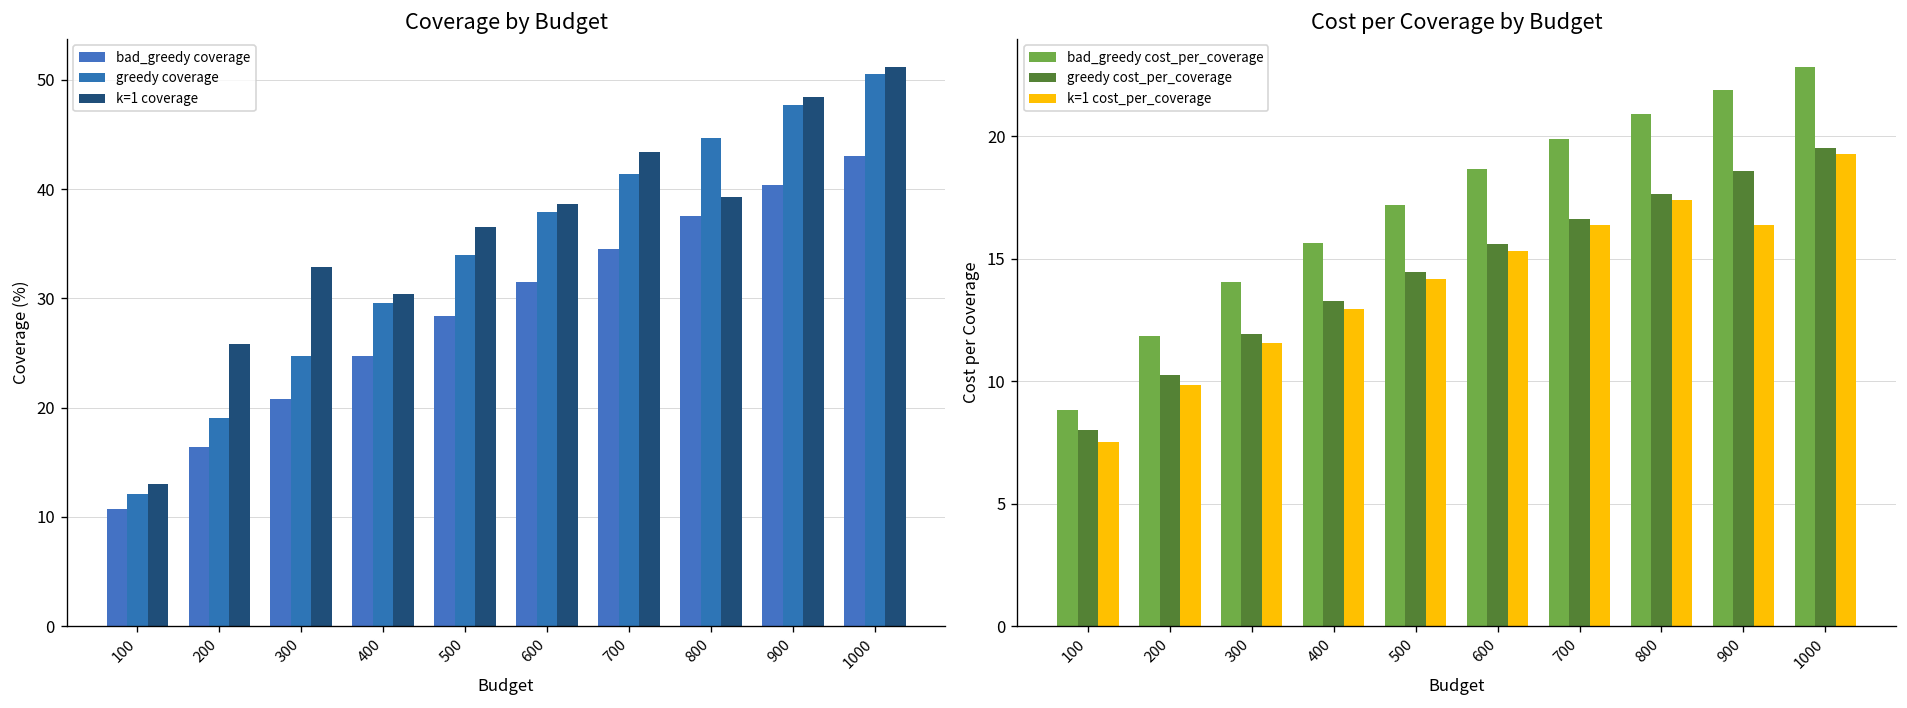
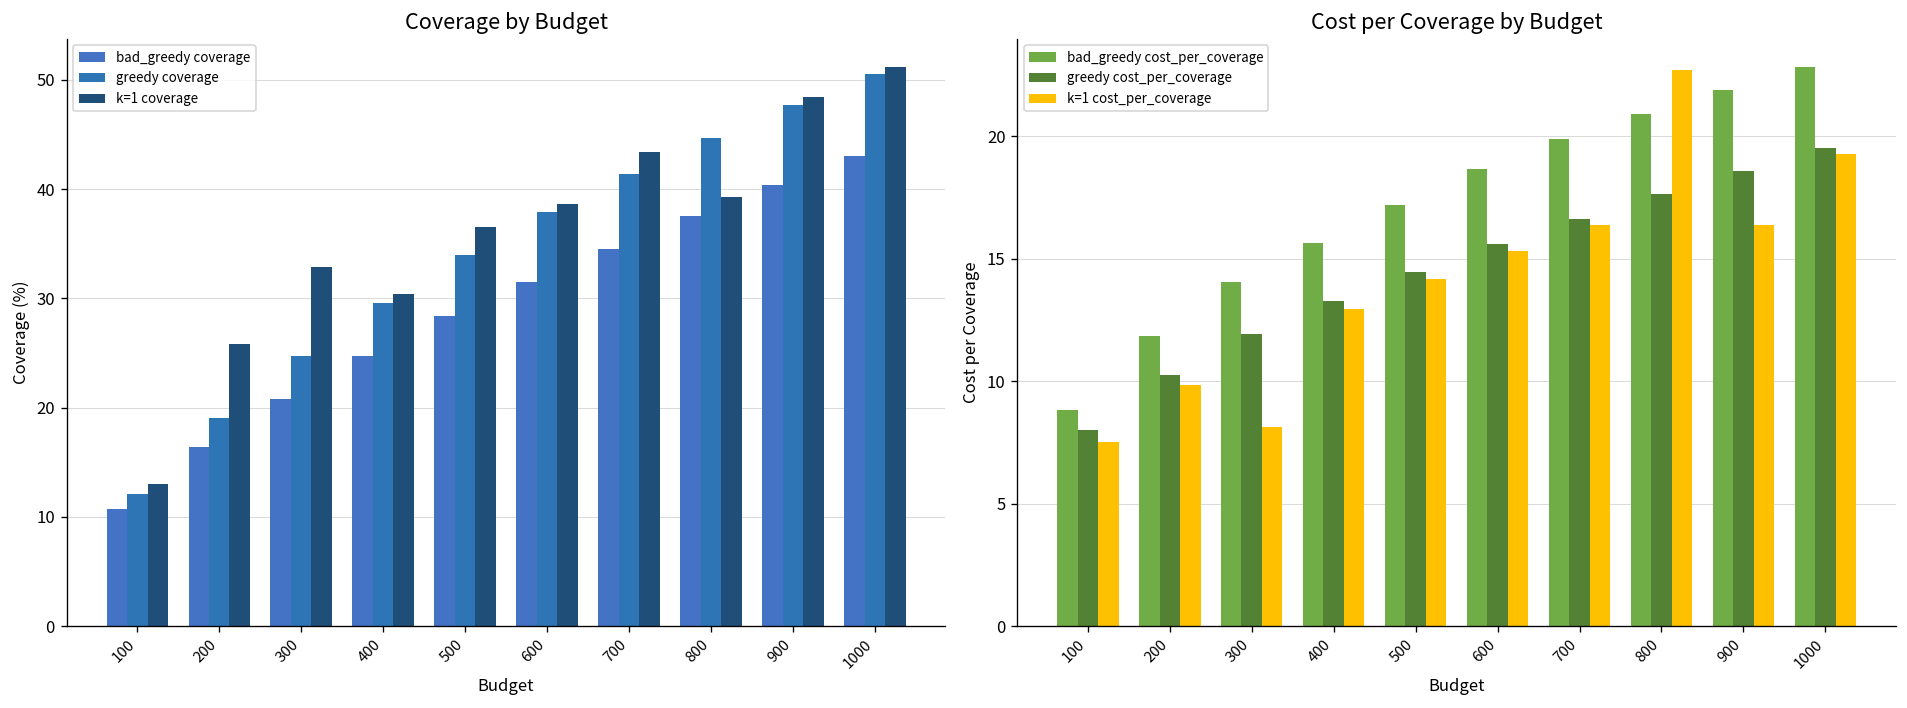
  {
    "Coverage by Budget": {
      "k=1 coverage": {
        "100": 13,
        "200": 26,
        "300": 33,
        "400": 30,
        "500": 36,
        "600": 39,
        "700": 43,
        "800": 39,
        "900": 48,
        "1000": 51
      }
    },
    "Cost per Coverage by Budget": {
      "k=1 cost_per_coverage": {
        "100": 7.5,
        "200": 9.8,
-       "300": 11.6,
+       "300": 8.1,
        "400": 12.9,
        "500": 14.2,
        "600": 15.3,
        "700": 16.4,
-       "800": 17.4,
+       "800": 22.7,
        "900": 16.4,
        "1000": 19.3
      }
    }
  }
